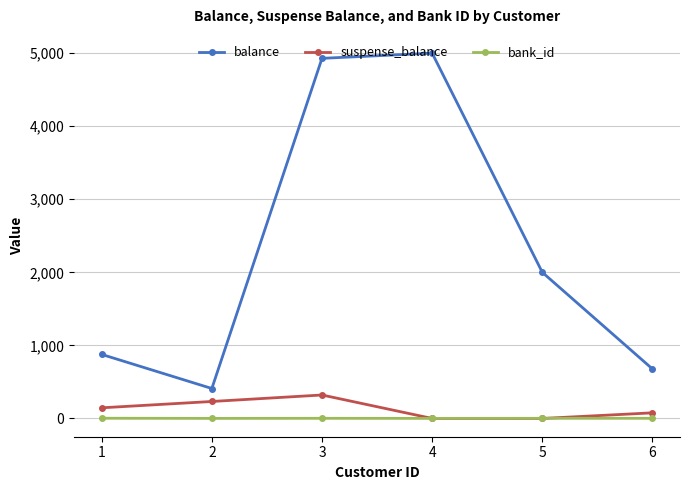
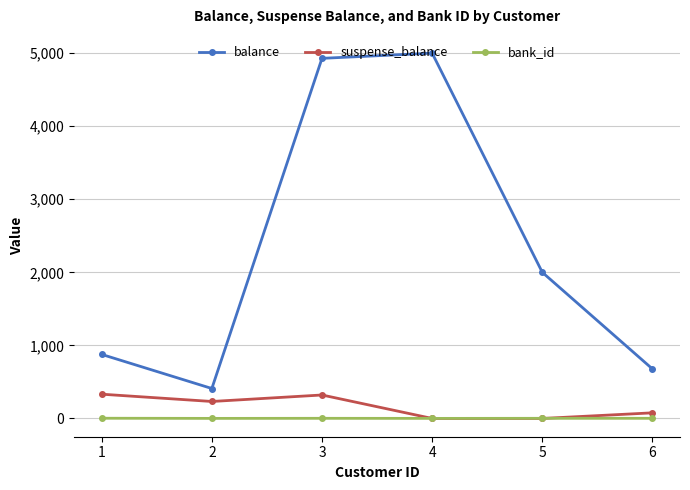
  {
    "balance": {
      "1": "900",
      "2": "400",
      "3": "4,900",
      "4": "5,000",
      "5": "2,000",
      "6": "700"
    },
    "suspense_balance": {
-     "1": "100",
+     "1": "300",
      "2": "200",
      "3": "300",
      "6": "100"
    },
    "bank_id": {
      "1": "0",
      "2": "0",
      "3": "0",
      "6": "0"
    }
  }
